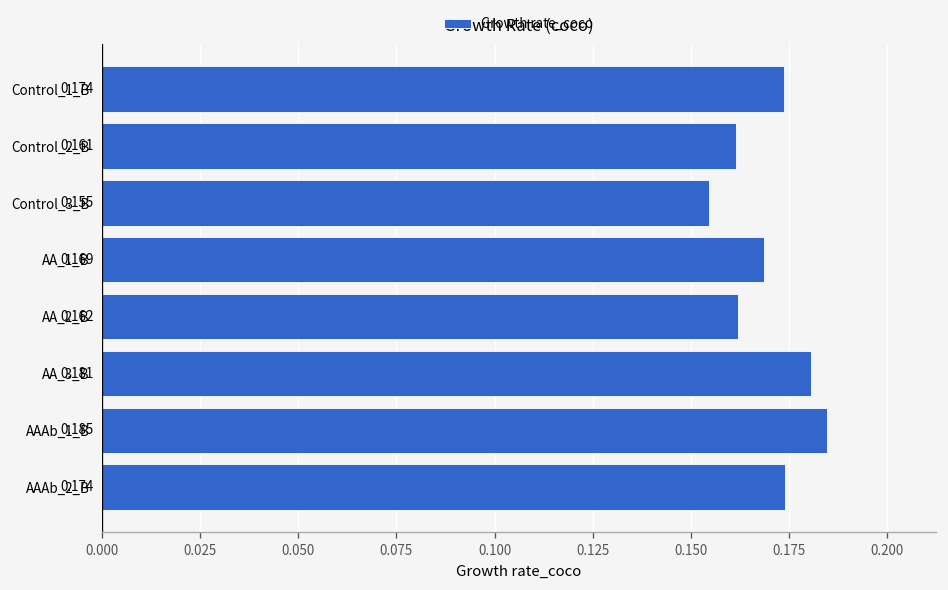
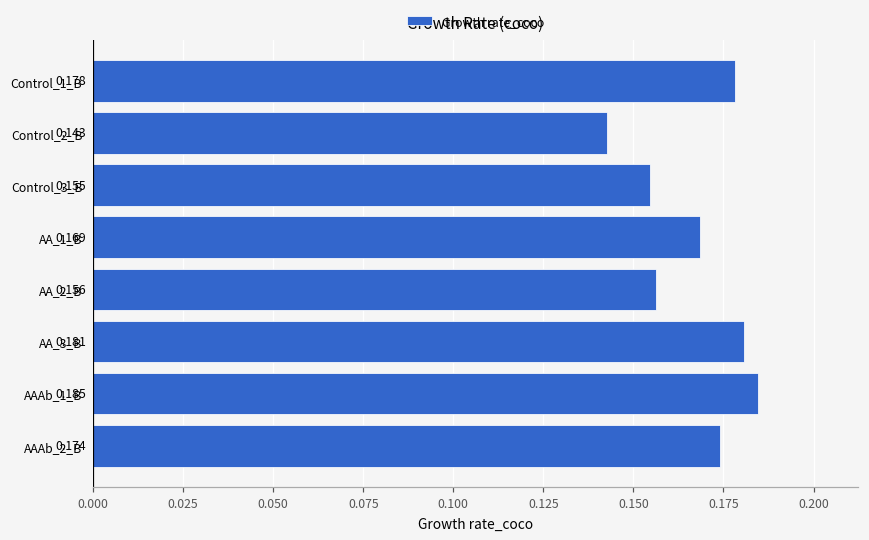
  {
-   "Control_1_B": 0.174,
-   "Control_2_B": 0.161,
-   "AA_2_B": 0.162
+   "Control_1_B": 0.178,
+   "Control_2_B": 0.143,
+   "AA_2_B": 0.156
  }
